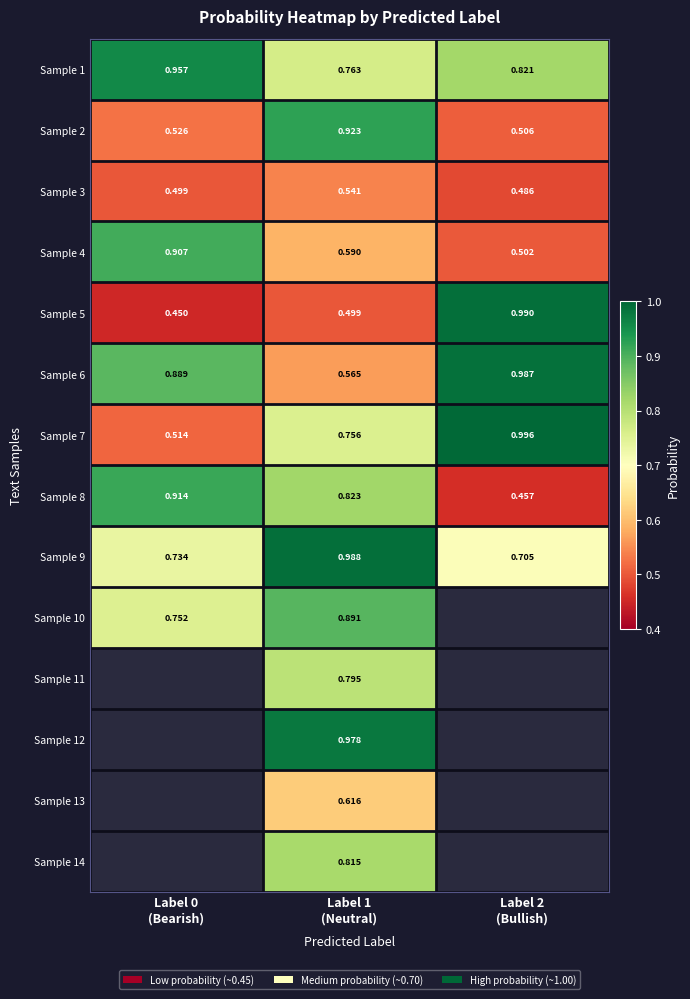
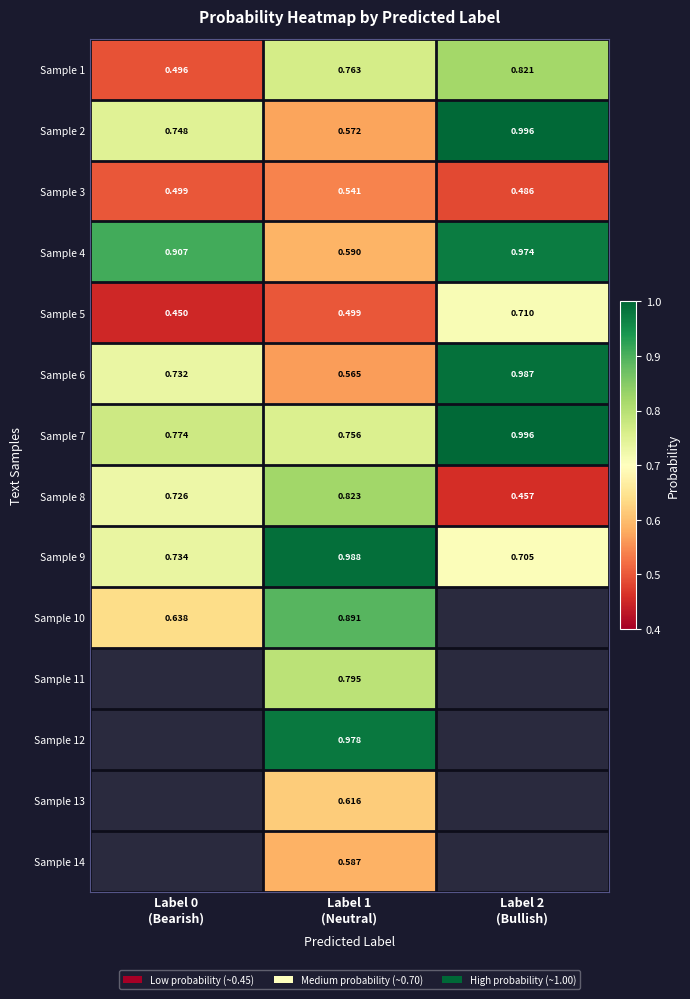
  {
    "Sample 1": {
-     "Label 0 (Bearish)": 0.957,
+     "Label 0 (Bearish)": 0.496,
      "Label 1 (Neutral)": 0.763,
      "Label 2 (Bullish)": 0.821
    },
    "Sample 2": {
-     "Label 0 (Bearish)": 0.526,
-     "Label 1 (Neutral)": 0.923,
-     "Label 2 (Bullish)": 0.506
+     "Label 0 (Bearish)": 0.748,
+     "Label 1 (Neutral)": 0.572,
+     "Label 2 (Bullish)": 0.996
    },
    "Sample 3": {
      "Label 0 (Bearish)": 0.499,
      "Label 1 (Neutral)": 0.541,
      "Label 2 (Bullish)": 0.486
    },
    "Sample 4": {
      "Label 0 (Bearish)": 0.907,
      "Label 1 (Neutral)": 0.590,
-     "Label 2 (Bullish)": 0.502
+     "Label 2 (Bullish)": 0.974
    },
    "Sample 5": {
      "Label 0 (Bearish)": 0.450,
      "Label 1 (Neutral)": 0.499,
-     "Label 2 (Bullish)": 0.990
+     "Label 2 (Bullish)": 0.710
    },
    "Sample 6": {
-     "Label 0 (Bearish)": 0.889,
+     "Label 0 (Bearish)": 0.732,
      "Label 1 (Neutral)": 0.565,
      "Label 2 (Bullish)": 0.987
    },
    "Sample 7": {
-     "Label 0 (Bearish)": 0.514,
+     "Label 0 (Bearish)": 0.774,
      "Label 1 (Neutral)": 0.756,
      "Label 2 (Bullish)": 0.996
    },
    "Sample 8": {
-     "Label 0 (Bearish)": 0.914,
+     "Label 0 (Bearish)": 0.726,
      "Label 1 (Neutral)": 0.823,
      "Label 2 (Bullish)": 0.457
    },
    "Sample 9": {
      "Label 0 (Bearish)": 0.734,
      "Label 1 (Neutral)": 0.988,
      "Label 2 (Bullish)": 0.705
    },
    "Sample 10": {
-     "Label 0 (Bearish)": 0.752,
+     "Label 0 (Bearish)": 0.638,
      "Label 1 (Neutral)": 0.891
    },
    "Sample 11": {
      "Label 1 (Neutral)": 0.795
    },
    "Sample 12": {
      "Label 1 (Neutral)": 0.978
    },
    "Sample 13": {
      "Label 1 (Neutral)": 0.616
    },
    "Sample 14": {
-     "Label 1 (Neutral)": 0.815
+     "Label 1 (Neutral)": 0.587
    }
  }
